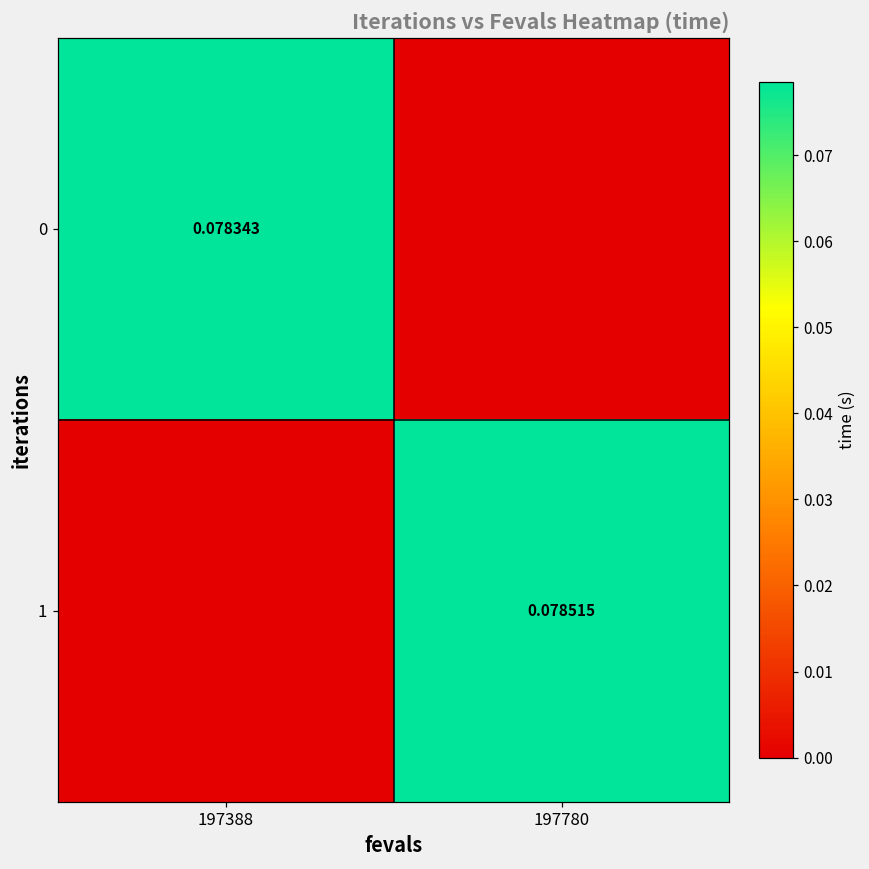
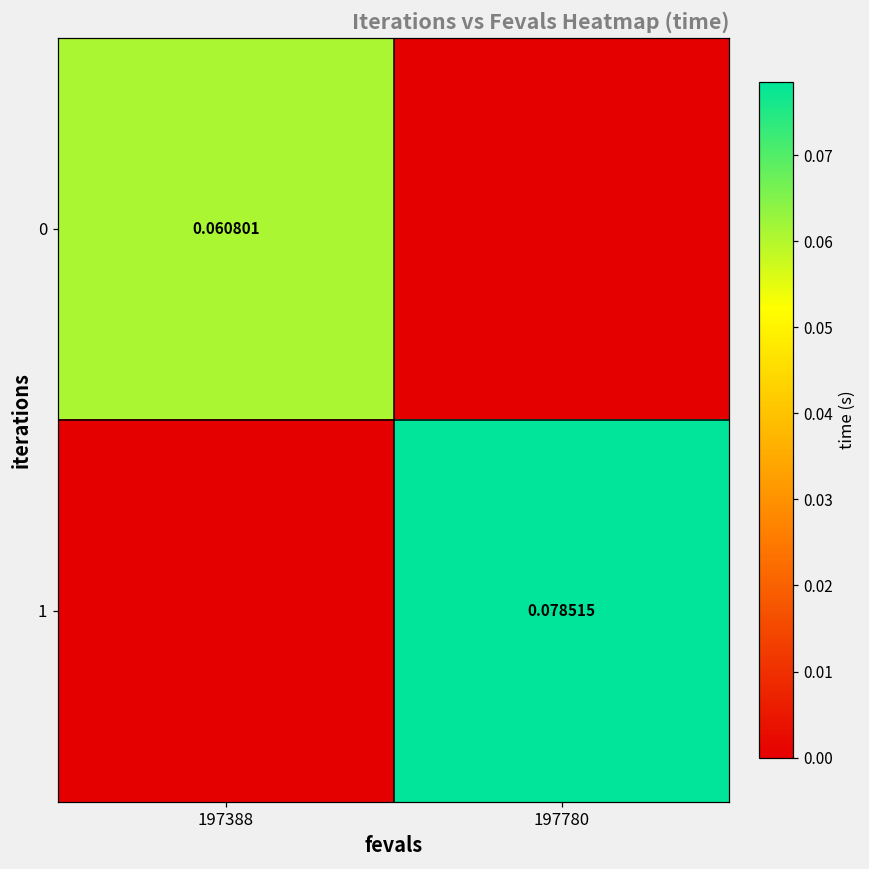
  {
    "0": {
-     "197388": 0.078343
+     "197388": 0.060801
    },
    "1": {
      "197780": 0.078515
    }
  }
